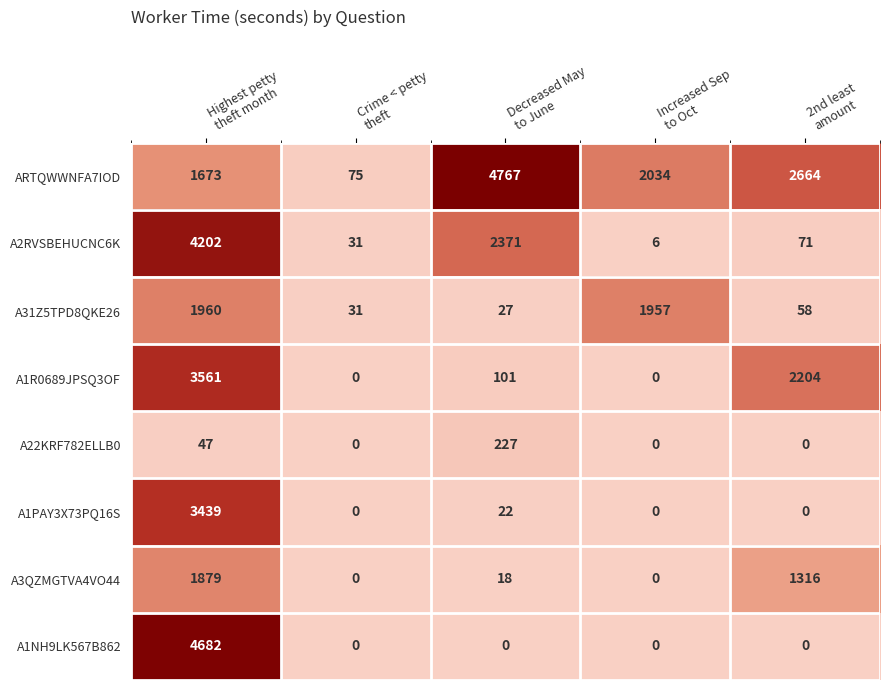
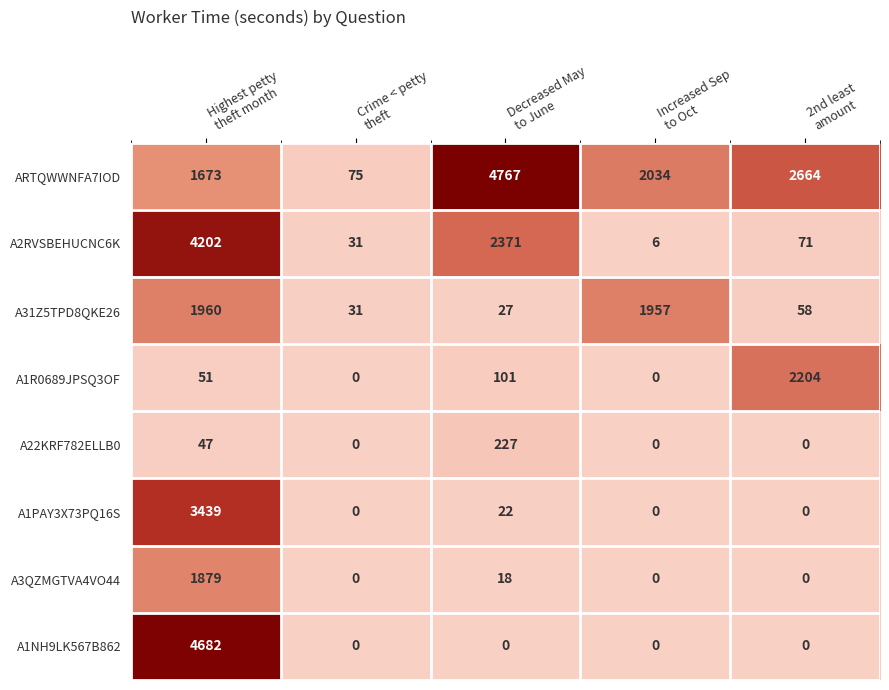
  {
    "ARTQWWNFA7IOD": {
      "Highest petty theft month": 1673,
      "Crime < petty theft": 75,
      "Decreased May to June": 4767,
      "Increased Sep to Oct": 2034,
      "2nd least amount": 2664
    },
    "A2RVSBEHUCNC6K": {
      "Highest petty theft month": 4202,
      "Crime < petty theft": 31,
      "Decreased May to June": 2371,
      "Increased Sep to Oct": 6,
      "2nd least amount": 71
    },
    "A31Z5TPD8QKE26": {
      "Highest petty theft month": 1960,
      "Crime < petty theft": 31,
      "Decreased May to June": 27,
      "Increased Sep to Oct": 1957,
      "2nd least amount": 58
    },
    "A1R0689JPSQ3OF": {
-     "Highest petty theft month": 3561,
+     "Highest petty theft month": 51,
      "Crime < petty theft": 0,
      "Decreased May to June": 101,
      "Increased Sep to Oct": 0,
      "2nd least amount": 2204
    },
    "A22KRF782ELLB0": {
      "Highest petty theft month": 47,
      "Crime < petty theft": 0,
      "Decreased May to June": 227,
      "Increased Sep to Oct": 0,
      "2nd least amount": 0
    },
    "A1PAY3X73PQ16S": {
      "Highest petty theft month": 3439,
      "Crime < petty theft": 0,
      "Decreased May to June": 22,
      "Increased Sep to Oct": 0,
      "2nd least amount": 0
    },
    "A3QZMGTVA4VO44": {
      "Highest petty theft month": 1879,
      "Crime < petty theft": 0,
      "Decreased May to June": 18,
      "Increased Sep to Oct": 0,
-     "2nd least amount": 1316
+     "2nd least amount": 0
    },
    "A1NH9LK567B862": {
      "Highest petty theft month": 4682,
      "Crime < petty theft": 0,
      "Decreased May to June": 0,
      "Increased Sep to Oct": 0,
      "2nd least amount": 0
    }
  }
